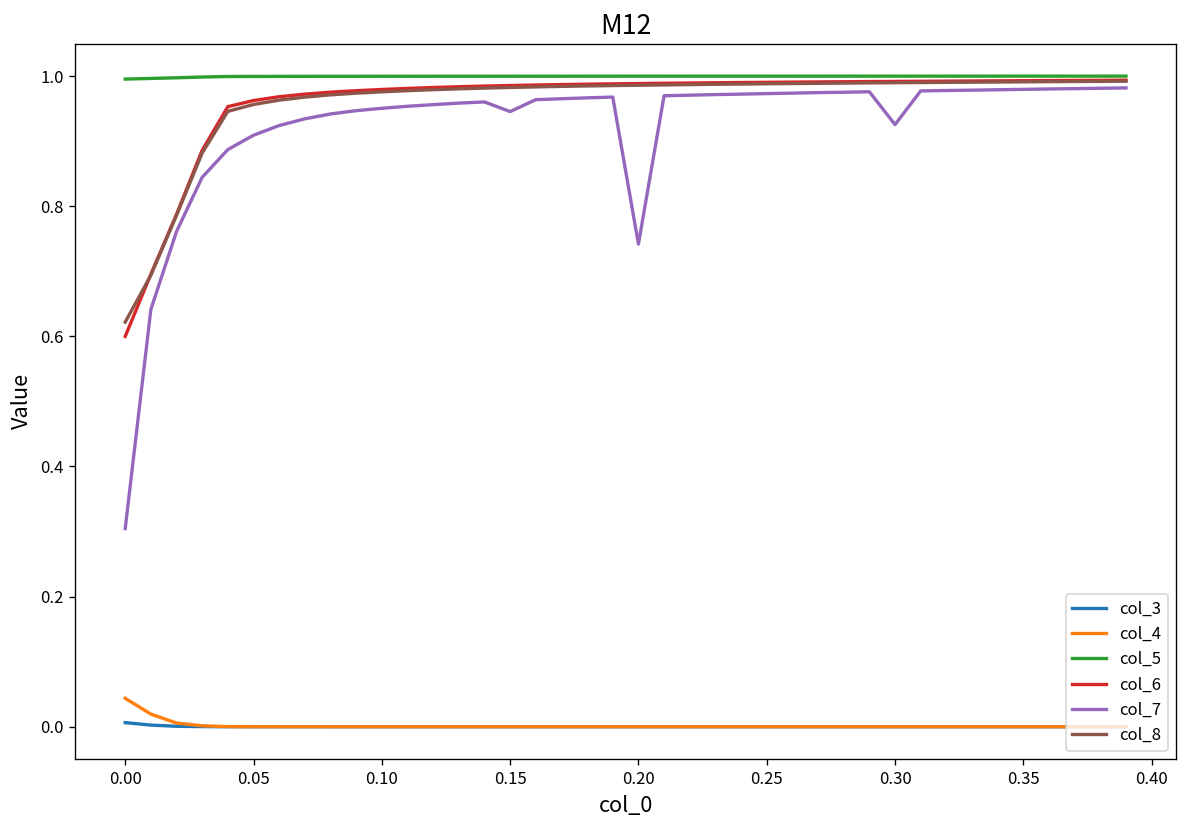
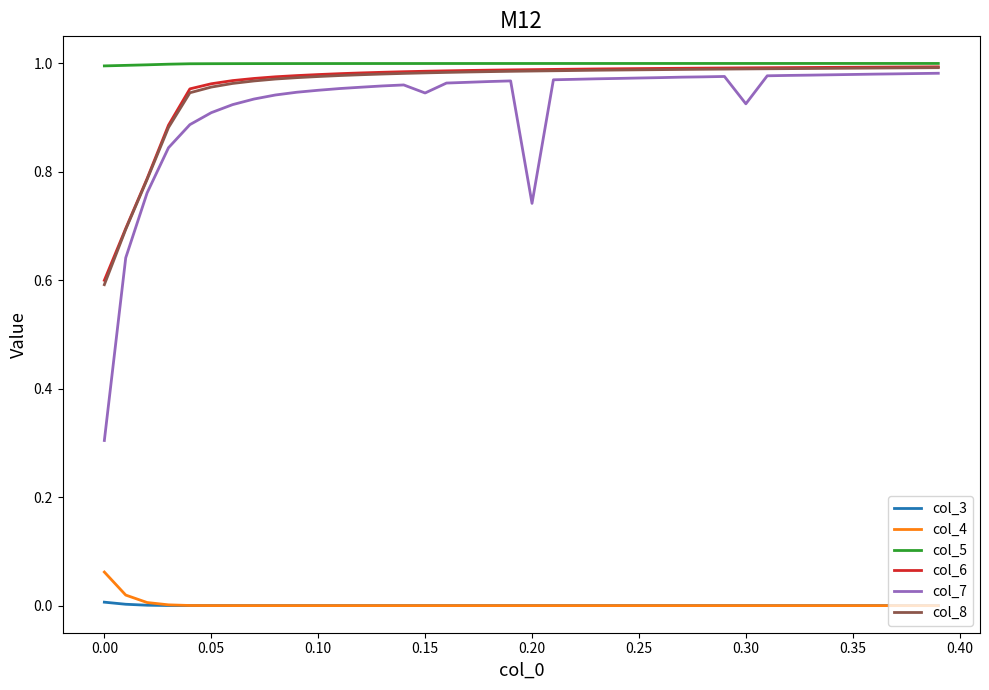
  {
    "col_3": {
      "0.00": 0.01
    },
    "col_4": {
-     "0.00": 0.04
+     "0.00": 0.06
    },
    "col_5": {
      "0.00": 1.00,
      "0.05": 1.00,
      "0.10": 1.00,
      "0.15": 1.00,
      "0.20": 1.00,
      "0.25": 1.00,
      "0.30": 1.00,
      "0.35": 1.00
    },
    "col_6": {
      "0.00": 0.60,
      "0.05": 0.96
    },
    "col_7": {
      "0.00": 0.30,
      "0.05": 0.91,
      "0.10": 0.95,
      "0.15": 0.95,
      "0.20": 0.74,
      "0.25": 0.97,
      "0.30": 0.93,
      "0.35": 0.98
    },
    "col_8": {
-     "0.00": 0.62,
+     "0.00": 0.59,
      "0.05": 0.96
    }
  }
